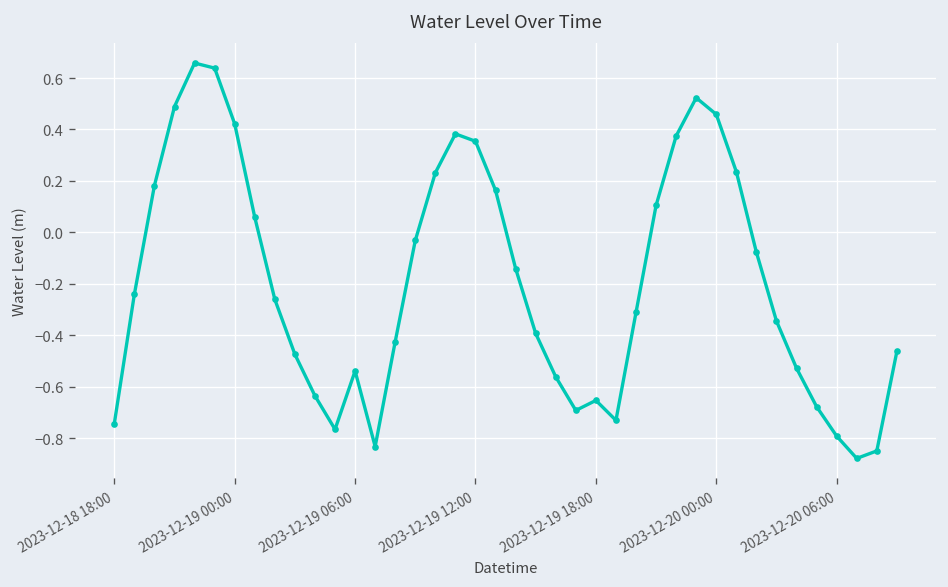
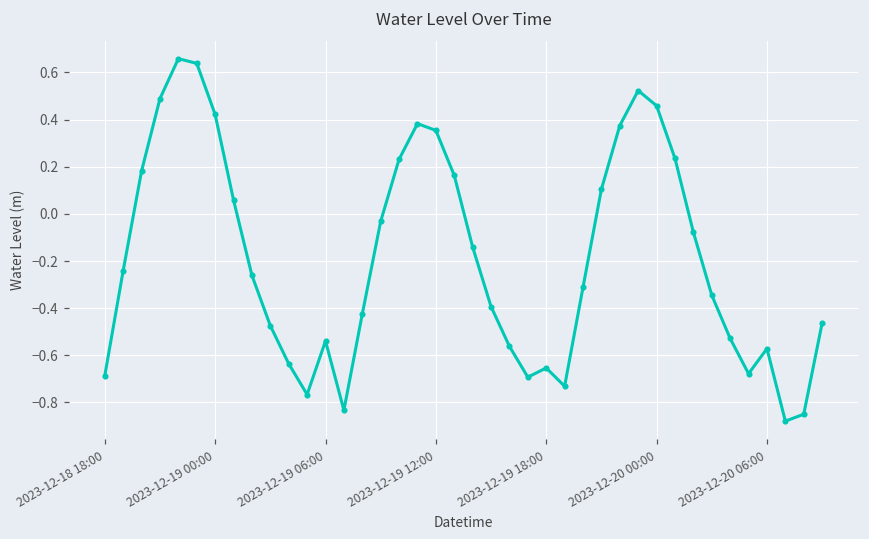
  {
-   "2023-12-18 18:00": -0.74,
+   "2023-12-18 18:00": -0.69,
    "2023-12-19 00:00": 0.42,
    "2023-12-19 06:00": -0.54,
    "2023-12-19 12:00": 0.35,
    "2023-12-19 18:00": -0.65,
    "2023-12-20 00:00": 0.46,
-   "2023-12-20 06:00": -0.79
+   "2023-12-20 06:00": -0.57
  }
